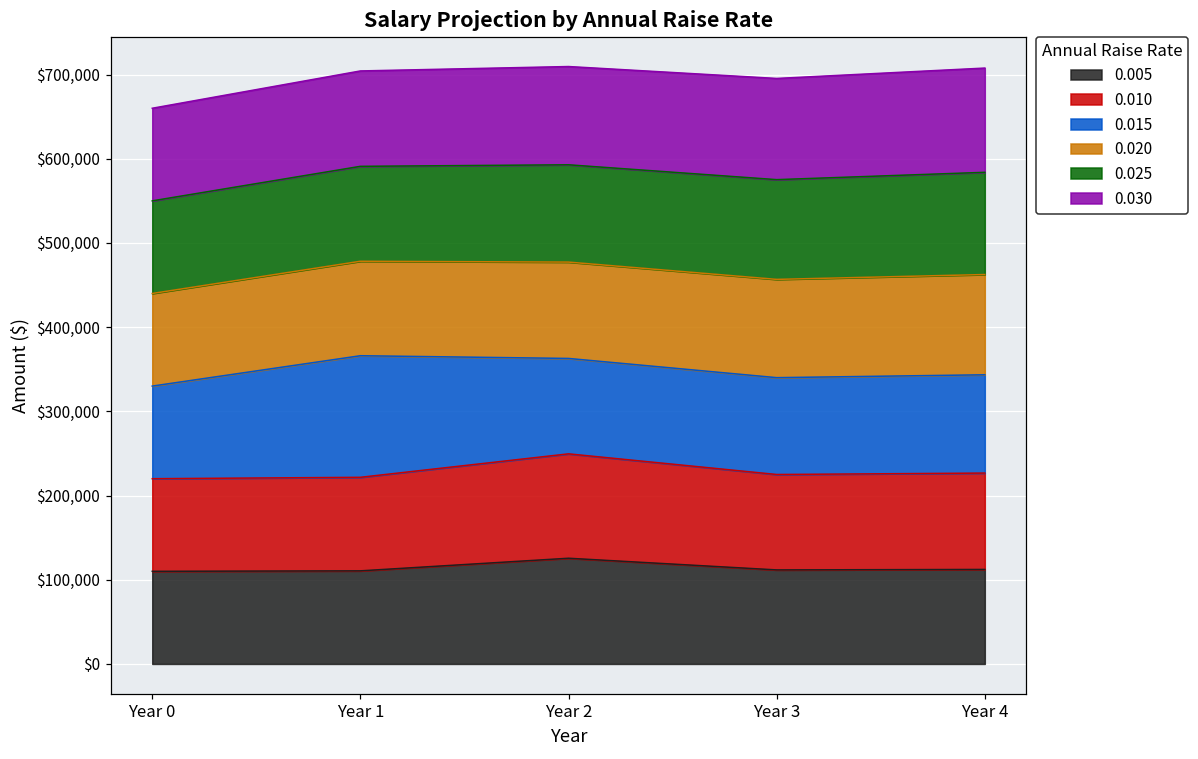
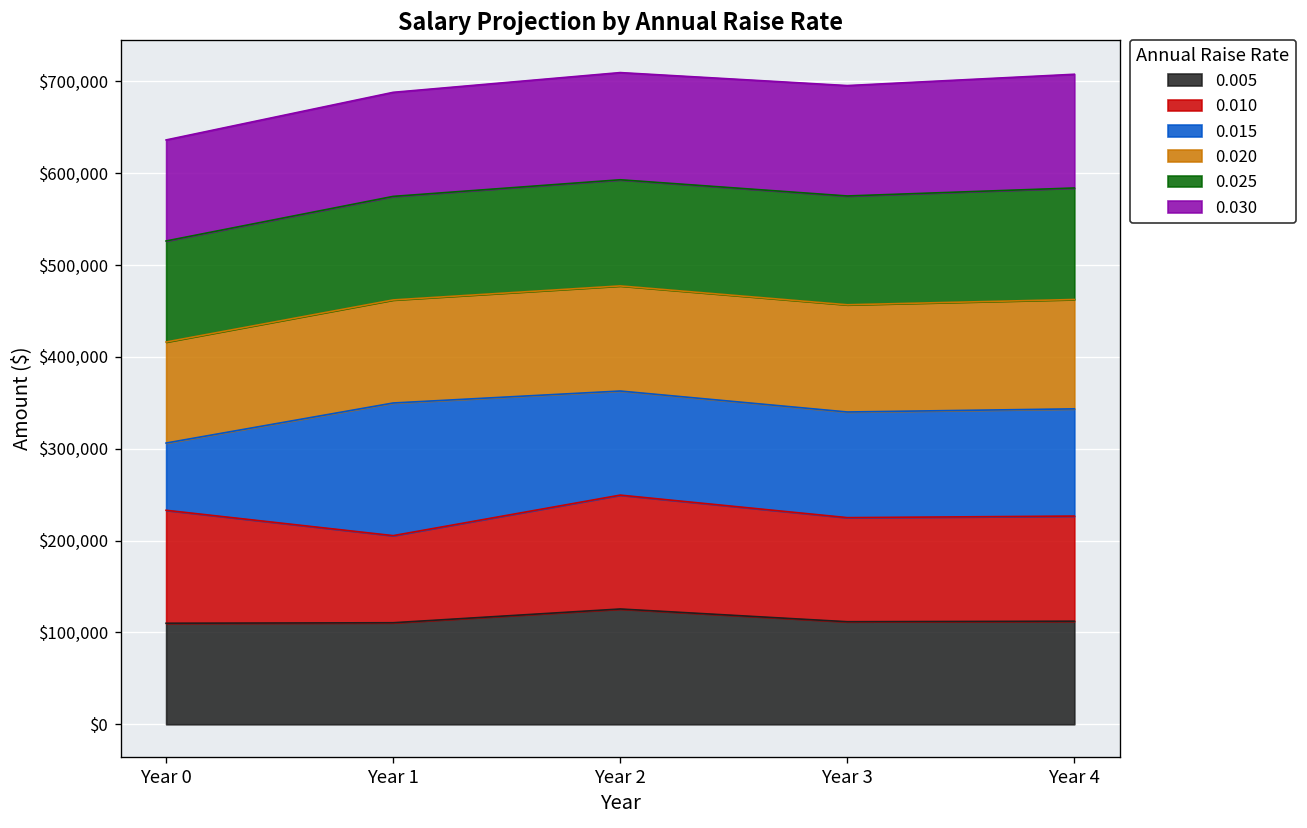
  {
    "0.005": {
      "Year 0": "$110,000",
      "Year 1": "$110,000",
      "Year 2": "$130,000",
      "Year 3": "$110,000",
      "Year 4": "$110,000"
    },
    "0.010": {
-     "Year 0": "$110,000",
-     "Year 1": "$110,000",
+     "Year 0": "$120,000",
+     "Year 1": "$90,000",
      "Year 2": "$120,000",
      "Year 3": "$110,000",
      "Year 4": "$110,000"
    },
    "0.015": {
-     "Year 0": "$110,000",
+     "Year 0": "$70,000",
      "Year 1": "$140,000",
      "Year 2": "$110,000",
      "Year 3": "$120,000",
      "Year 4": "$120,000"
    },
    "0.020": {
      "Year 0": "$110,000",
      "Year 1": "$110,000",
      "Year 2": "$110,000",
      "Year 3": "$120,000",
      "Year 4": "$120,000"
    },
    "0.025": {
      "Year 0": "$110,000",
      "Year 1": "$110,000",
      "Year 2": "$120,000",
      "Year 3": "$120,000",
      "Year 4": "$120,000"
    },
    "0.030": {
      "Year 0": "$110,000",
      "Year 1": "$110,000",
      "Year 2": "$120,000",
      "Year 3": "$120,000",
      "Year 4": "$120,000"
    }
  }
